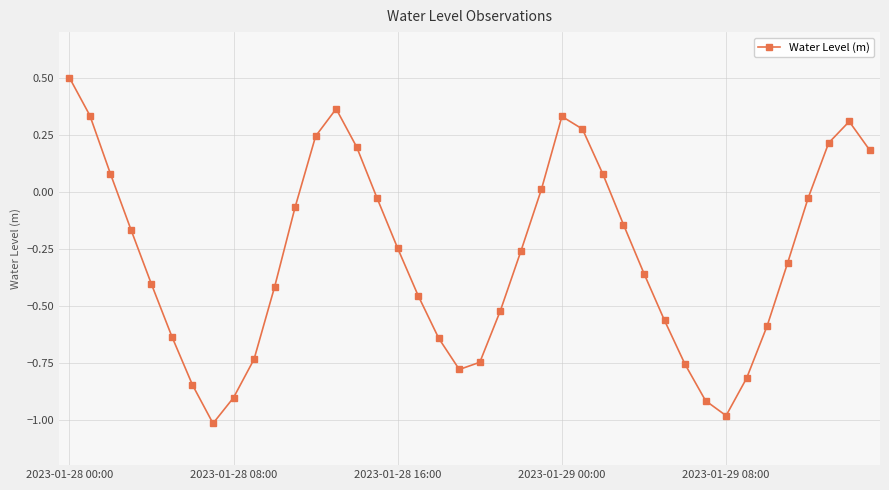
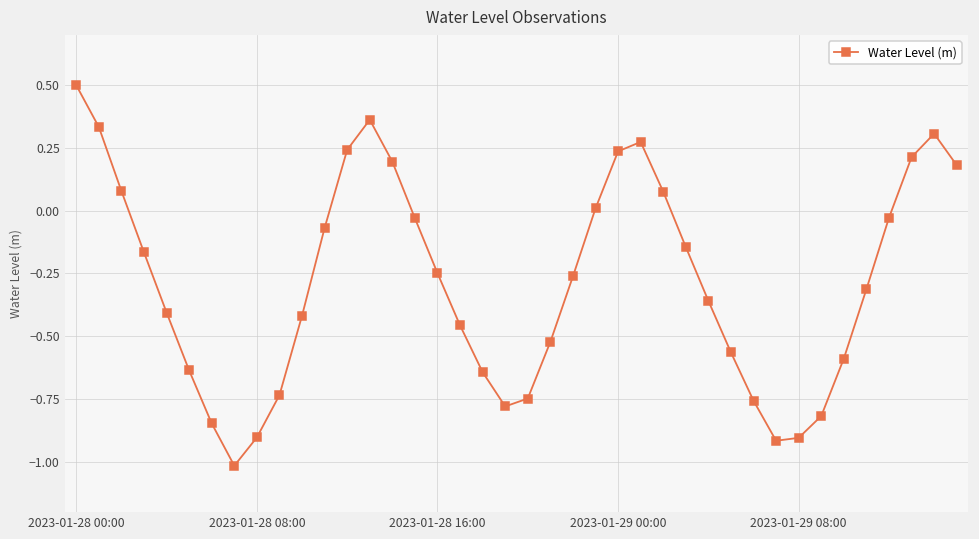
  {
    "2023-01-28 00:00": 0.50,
    "2023-01-28 08:00": -0.90,
    "2023-01-28 16:00": -0.25,
-   "2023-01-29 00:00": 0.33,
-   "2023-01-29 08:00": -0.98
+   "2023-01-29 00:00": 0.24,
+   "2023-01-29 08:00": -0.91
  }
